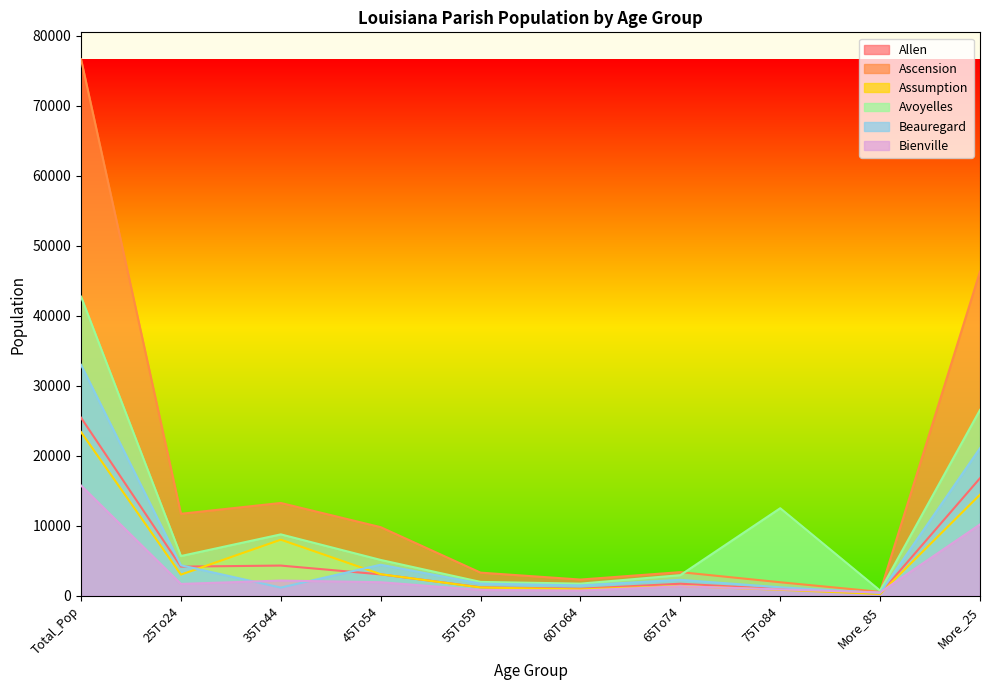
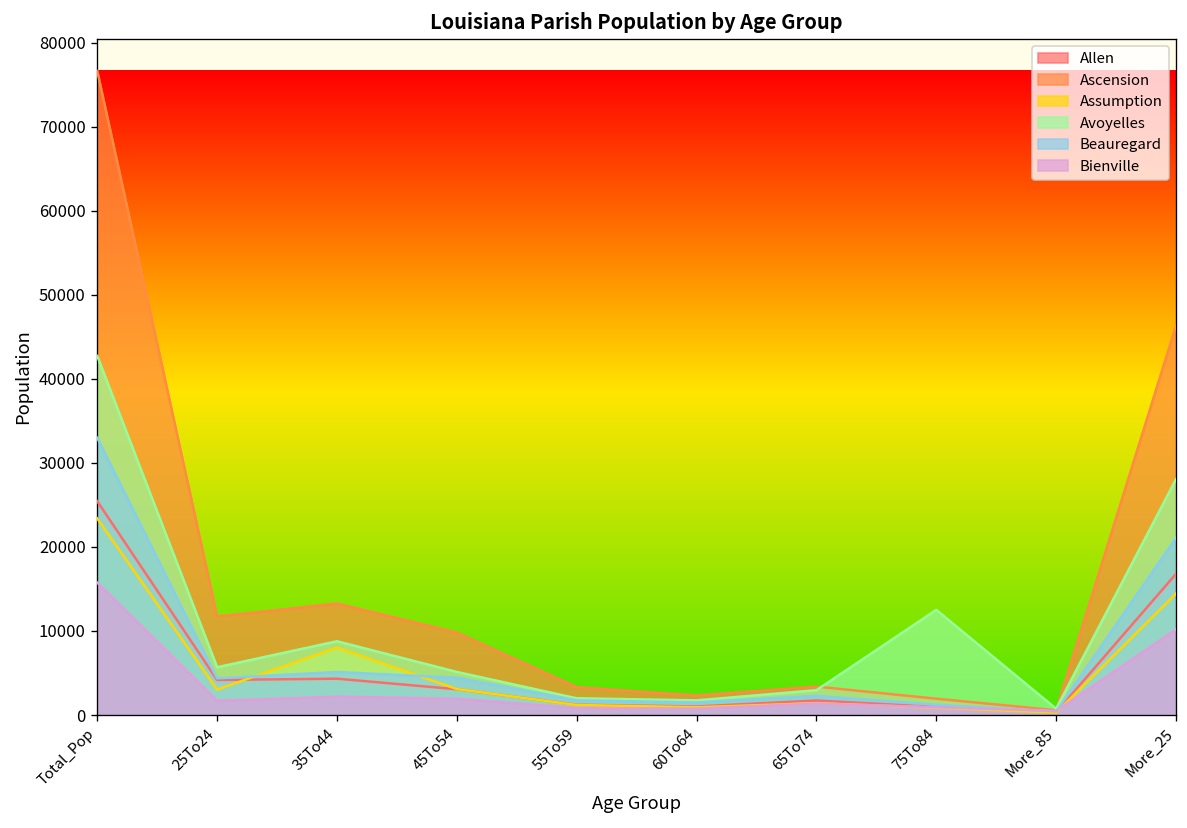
  {
    "Assumption": {
      "Total_Pop": 23000,
      "25To24": 3000,
      "35To44": 8000,
      "More_25": 14000
    },
    "Avoyelles": {
      "Total_Pop": 43000,
      "25To24": 6000,
      "35To44": 9000,
      "45To54": 5000,
      "65To74": 3000,
      "75To84": 13000,
-     "More_25": 27000
+     "More_25": 28000
    },
    "Beauregard": {
      "Total_Pop": 33000,
-     "35To44": 1000,
+     "35To44": 5000,
      "45To54": 4000,
      "65To74": 2000,
      "More_25": 21000
    },
    "Bienville": {
      "Total_Pop": 16000,
      "25To24": 2000,
      "35To44": 2000,
      "45To54": 2000,
      "More_25": 10000
    }
  }
